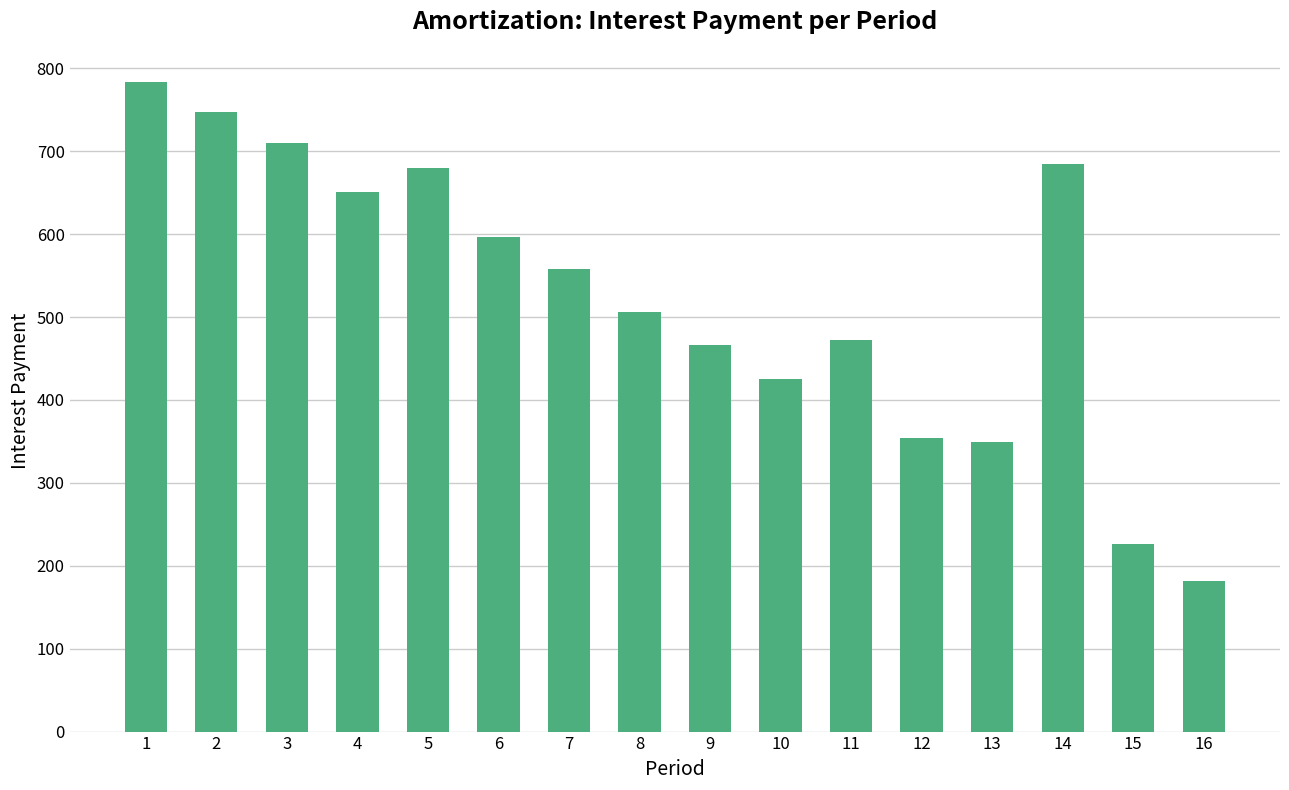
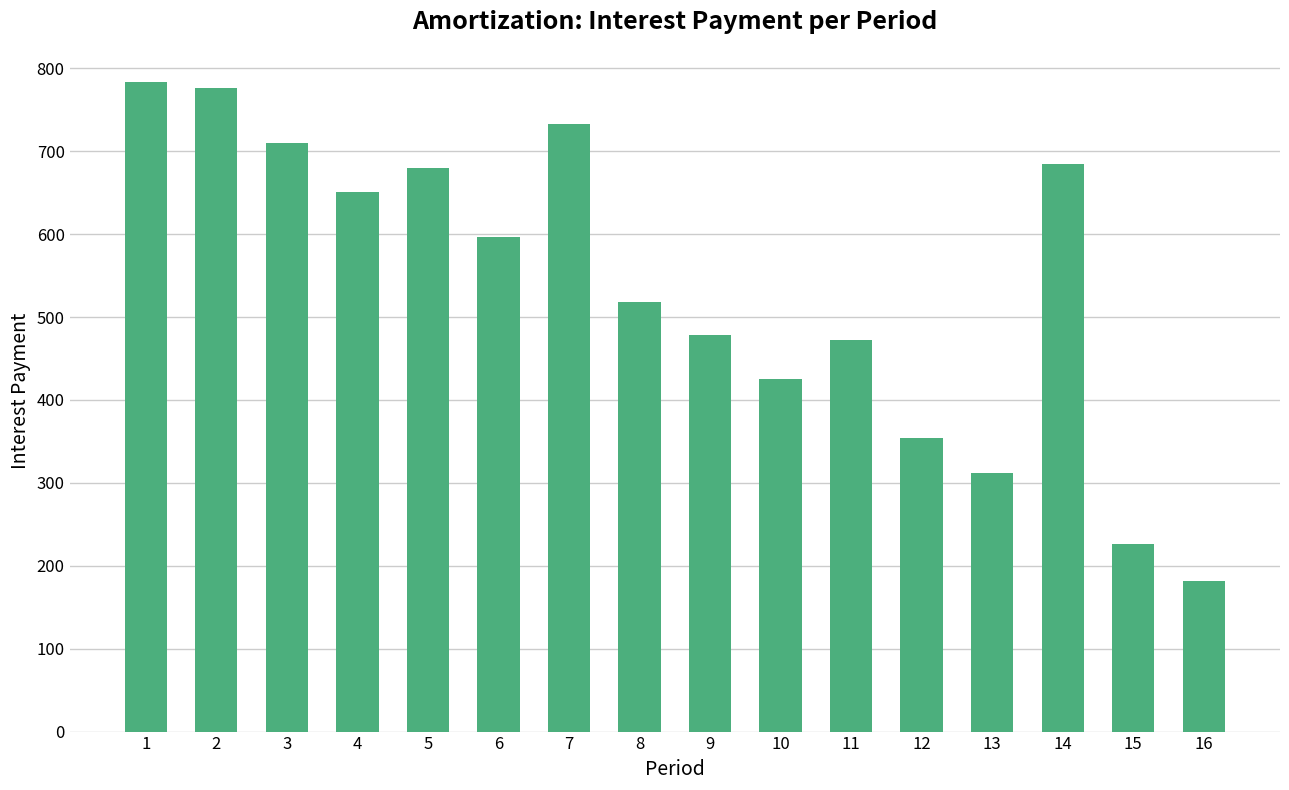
  {
    "1": 780,
-   "2": 750,
+   "2": 780,
    "3": 710,
    "4": 650,
    "5": 680,
    "6": 600,
-   "7": 560,
-   "8": 510,
-   "9": 470,
+   "7": 730,
+   "8": 520,
+   "9": 480,
    "10": 430,
    "11": 470,
    "12": 350,
-   "13": 350,
+   "13": 310,
    "14": 690,
    "15": 230,
    "16": 180
  }
